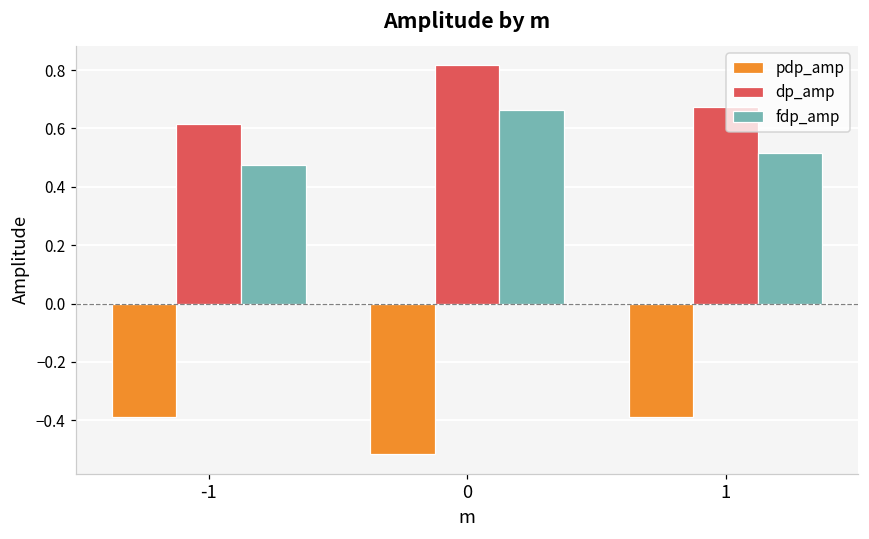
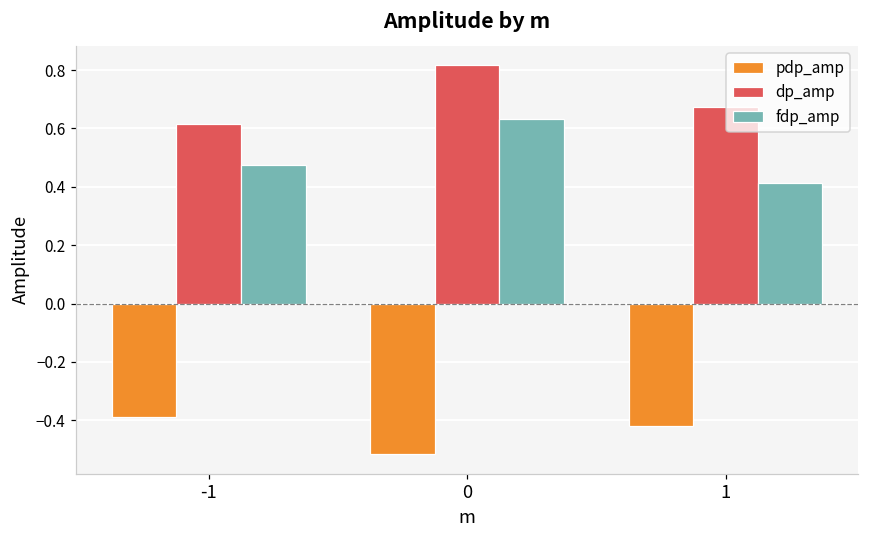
  {
    "pdp_amp": {
      "-1": -0.39,
      "0": -0.52,
-     "1": -0.39
+     "1": -0.42
    },
    "dp_amp": {
      "-1": 0.61,
      "0": 0.82,
      "1": 0.67
    },
    "fdp_amp": {
      "-1": 0.47,
-     "0": 0.66,
-     "1": 0.52
+     "0": 0.63,
+     "1": 0.41
    }
  }
